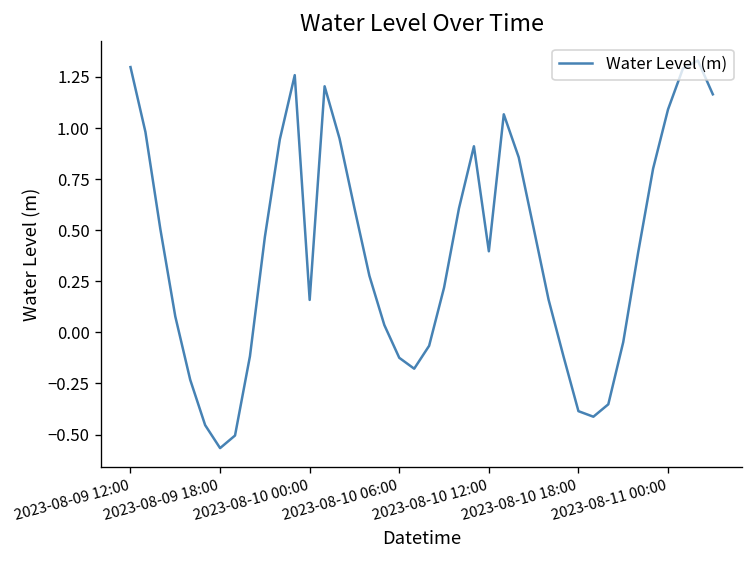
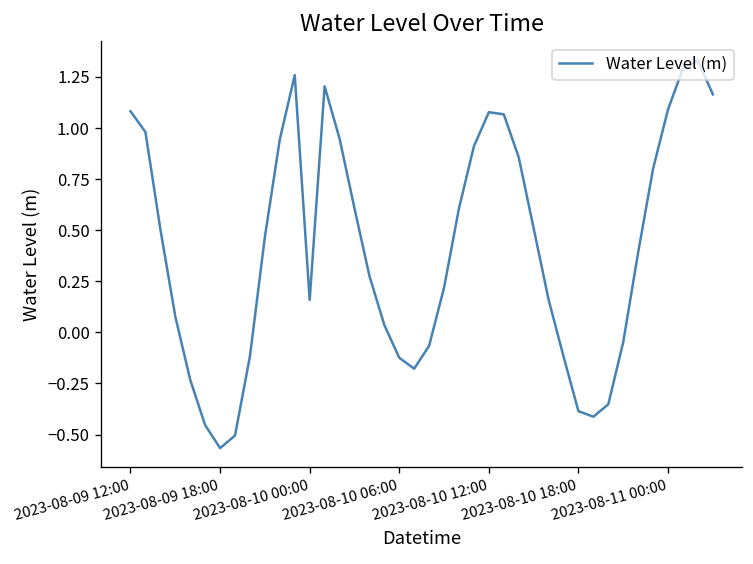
  {
-   "2023-08-09 12:00": 1.30,
+   "2023-08-09 12:00": 1.08,
    "2023-08-09 18:00": -0.57,
    "2023-08-10 00:00": 0.16,
    "2023-08-10 06:00": -0.12,
-   "2023-08-10 12:00": 0.40,
+   "2023-08-10 12:00": 1.08,
    "2023-08-10 18:00": -0.39,
    "2023-08-11 00:00": 1.09
  }
